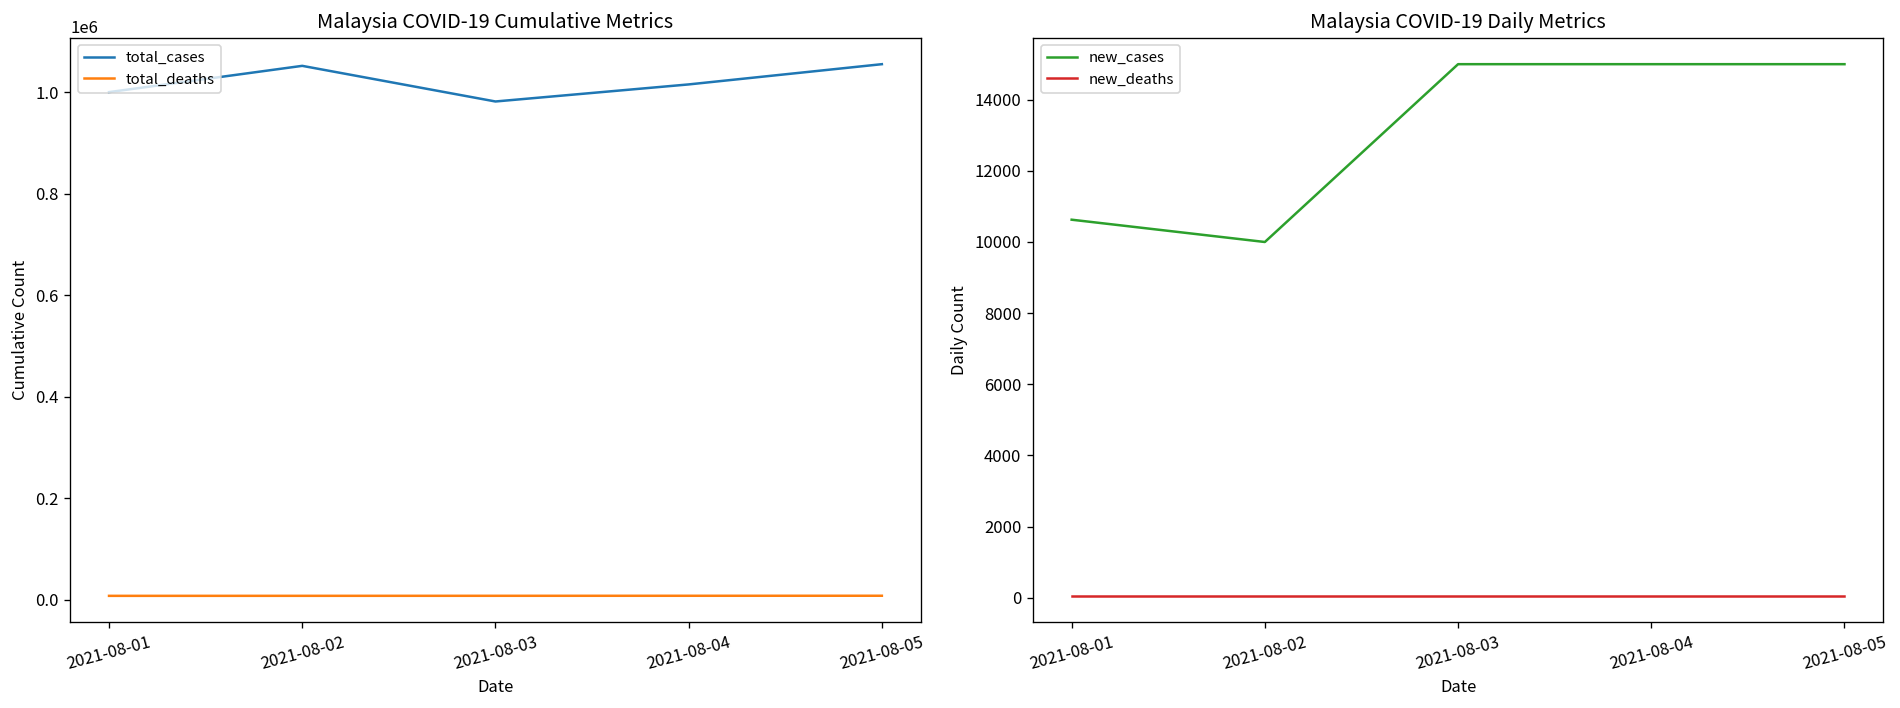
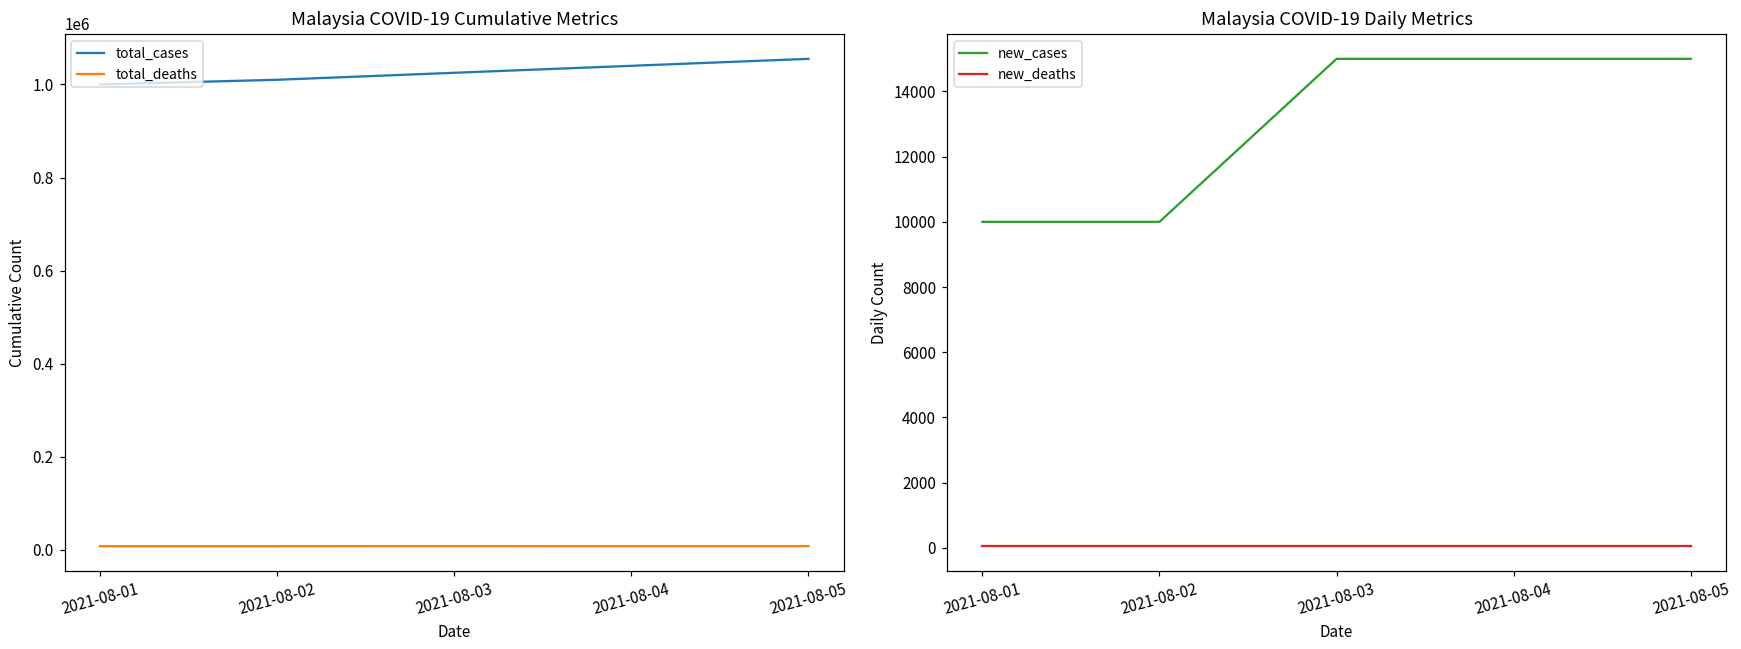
  {
    "Malaysia COVID-19 Cumulative Metrics": {
      "total_cases": {
-       "2021-08-02": 1050000,
-       "2021-08-03": 980000,
-       "2021-08-04": 1020000,
+       "2021-08-02": 1010000,
+       "2021-08-03": 1030000,
+       "2021-08-04": 1040000,
        "2021-08-05": 1060000
      },
      "total_deaths": {
        "2021-08-01": 10000,
        "2021-08-02": 10000,
        "2021-08-03": 10000,
        "2021-08-04": 10000,
        "2021-08-05": 10000
      }
    },
    "Malaysia COVID-19 Daily Metrics": {
      "new_cases": {
-       "2021-08-01": 10600,
+       "2021-08-01": 10000,
        "2021-08-02": 10000,
        "2021-08-03": 15000,
        "2021-08-04": 15000,
        "2021-08-05": 15000
      },
      "new_deaths": {
        "2021-08-01": 100,
        "2021-08-02": 100,
        "2021-08-03": 100,
        "2021-08-04": 100,
        "2021-08-05": 100
      }
    }
  }
